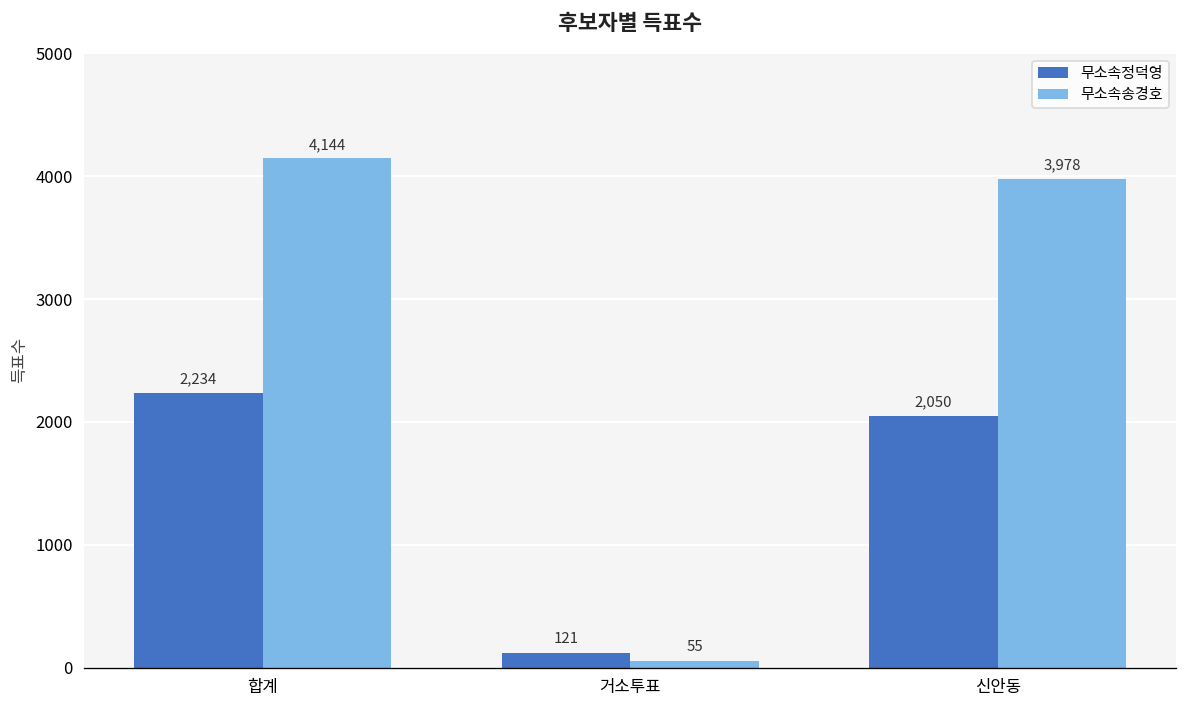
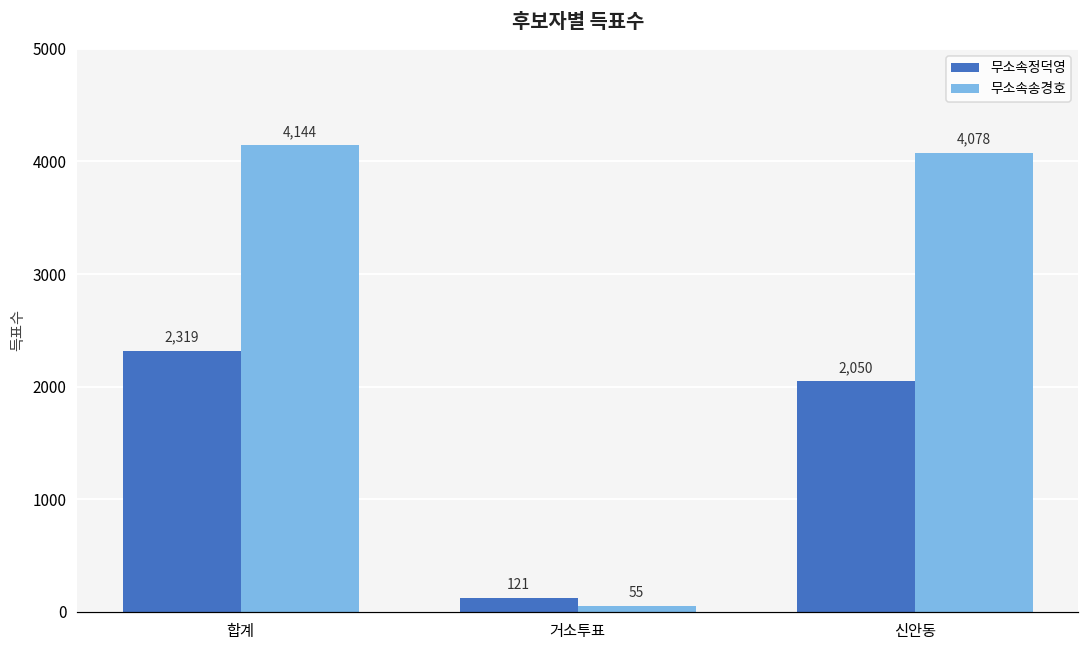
  {
    "무소속정덕영": {
-     "합계": "2,234",
+     "합계": "2,319",
      "거소투표": "121",
      "신안동": "2,050"
    },
    "무소속송경호": {
      "합계": "4,144",
      "거소투표": "55",
-     "신안동": "3,978"
+     "신안동": "4,078"
    }
  }
